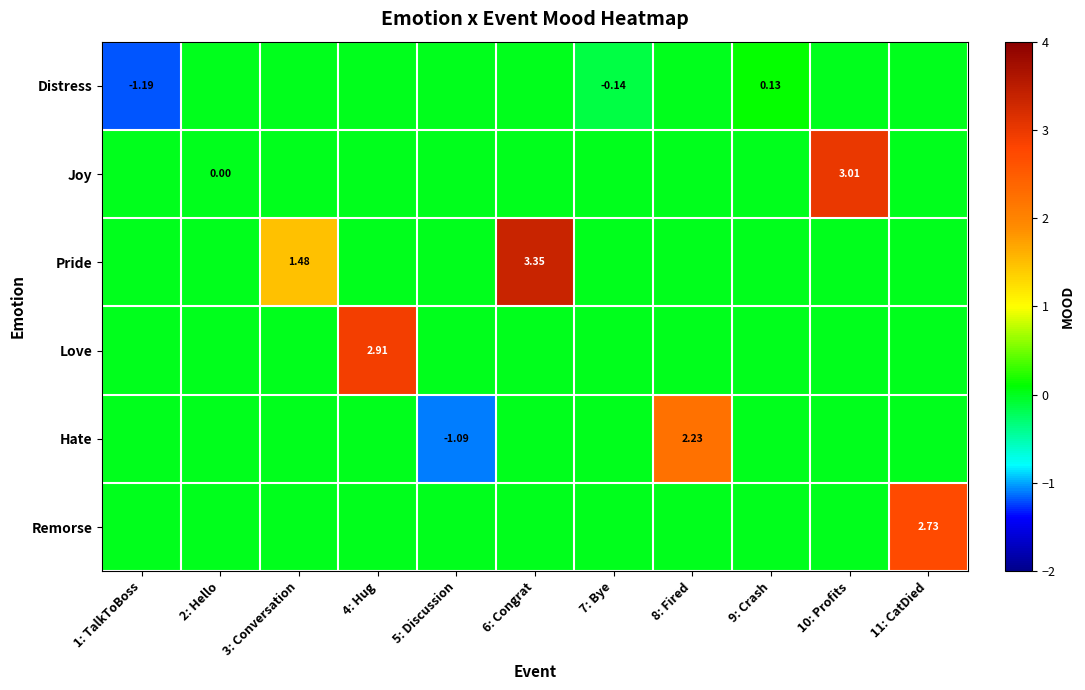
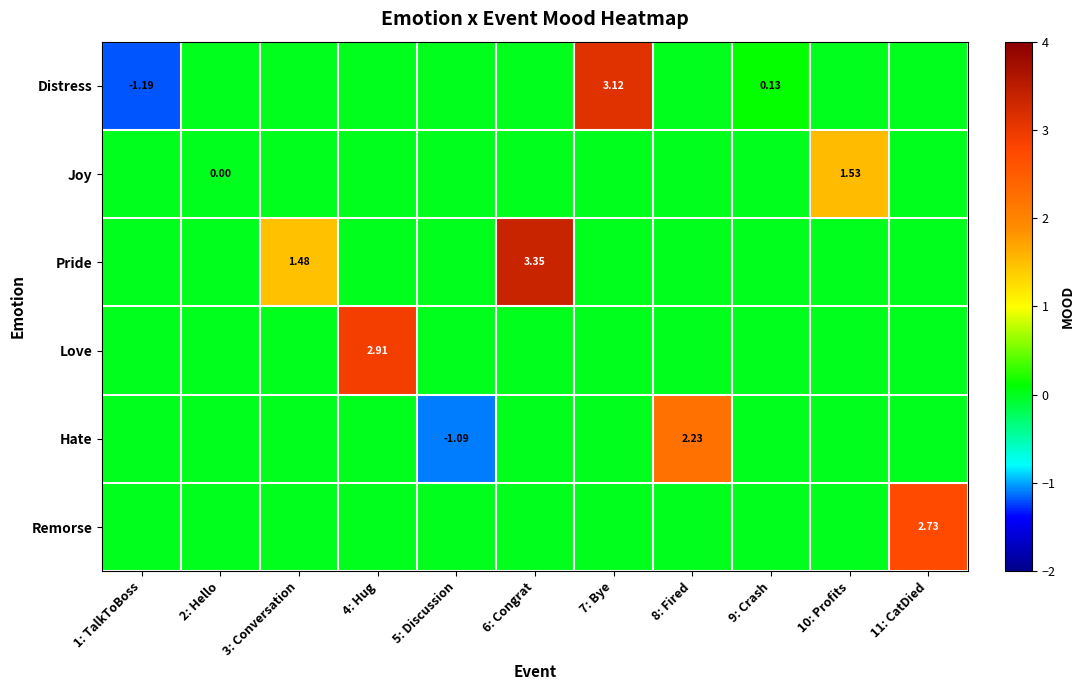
  {
    "Distress": {
      "1: TalkToBoss": -1.19,
-     "7: Bye": -0.14,
+     "7: Bye": 3.12,
      "9: Crash": 0.13
    },
    "Joy": {
      "2: Hello": 0.00,
-     "10: Profits": 3.01
+     "10: Profits": 1.53
    },
    "Pride": {
      "3: Conversation": 1.48,
      "6: Congrat": 3.35
    },
    "Love": {
      "4: Hug": 2.91
    },
    "Hate": {
      "5: Discussion": -1.09,
      "8: Fired": 2.23
    },
    "Remorse": {
      "11: CatDied": 2.73
    }
  }
